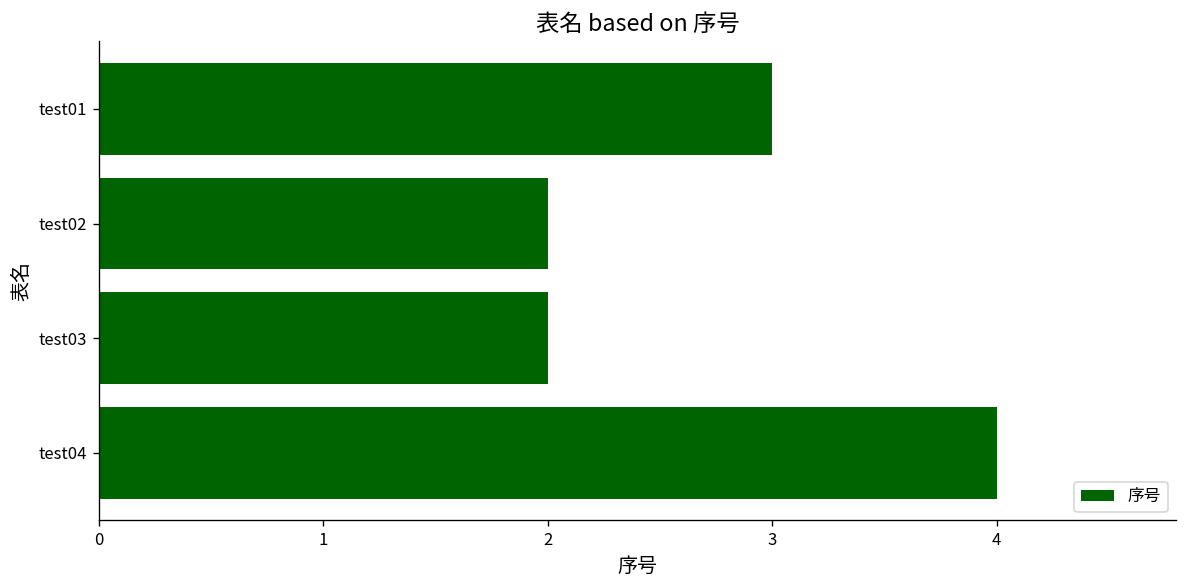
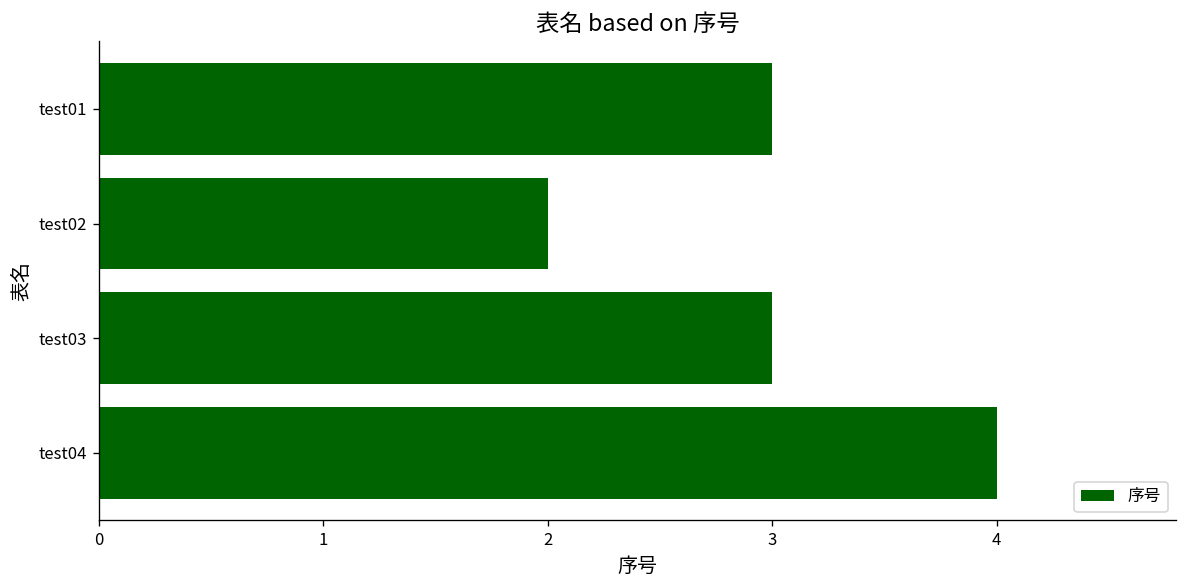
  {
    "test01": 3,
    "test02": 2,
-   "test03": 2,
+   "test03": 3,
    "test04": 4
  }
